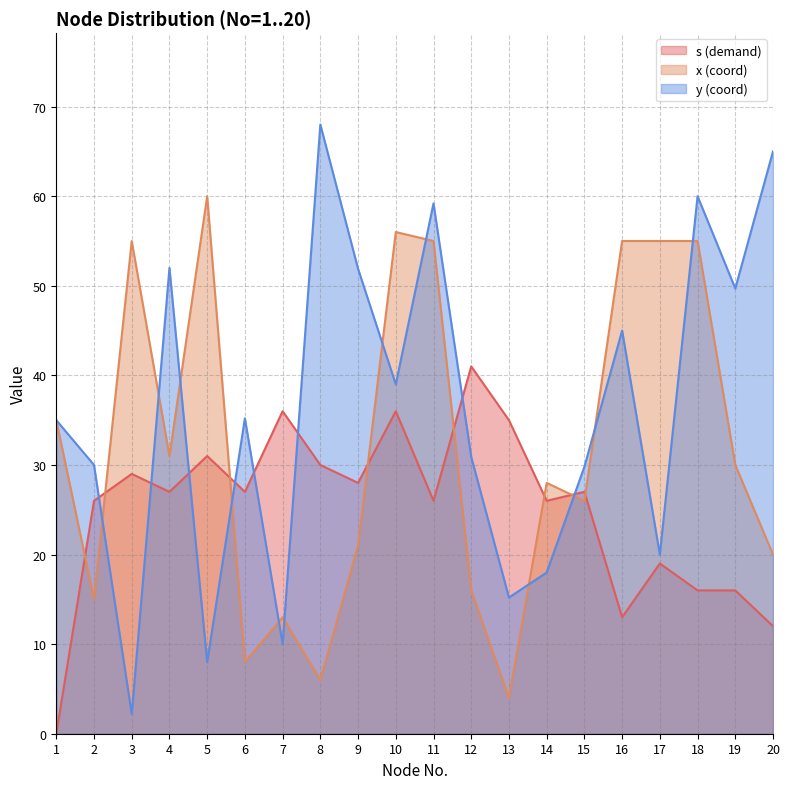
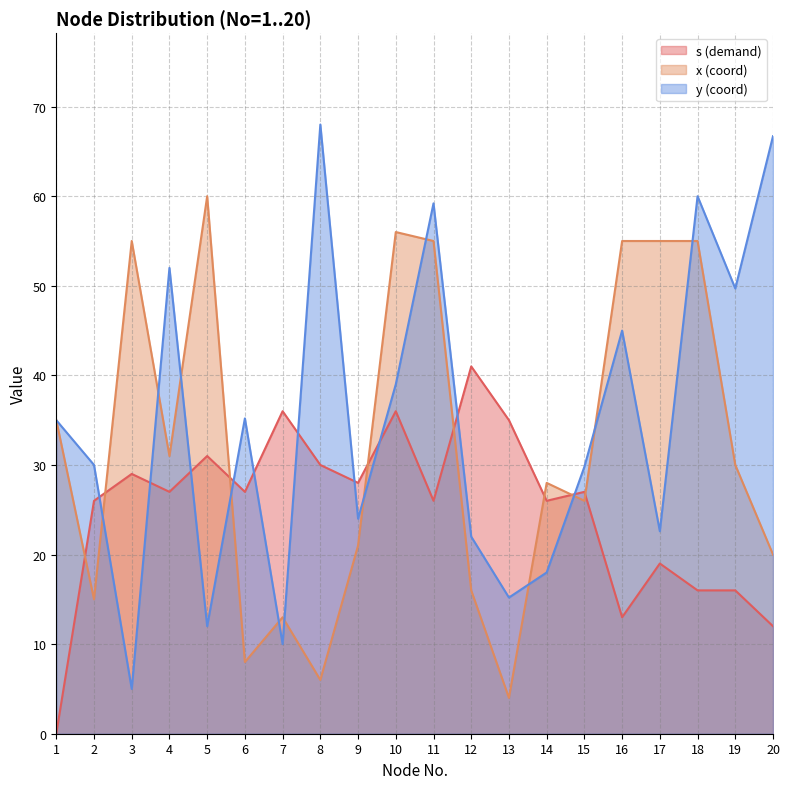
  {
    "y (coord)": {
      "2": 30,
-     "3": 2,
+     "3": 5,
      "4": 52,
-     "5": 8,
+     "5": 12,
      "6": 35,
      "7": 10,
      "8": 68,
-     "9": 52,
+     "9": 24,
      "10": 39,
      "11": 59,
-     "12": 31,
+     "12": 22,
      "13": 15,
      "14": 18,
      "15": 30,
      "16": 45,
-     "17": 20,
+     "17": 23,
      "18": 60,
      "19": 50,
-     "20": 65
+     "20": 67
    }
  }
